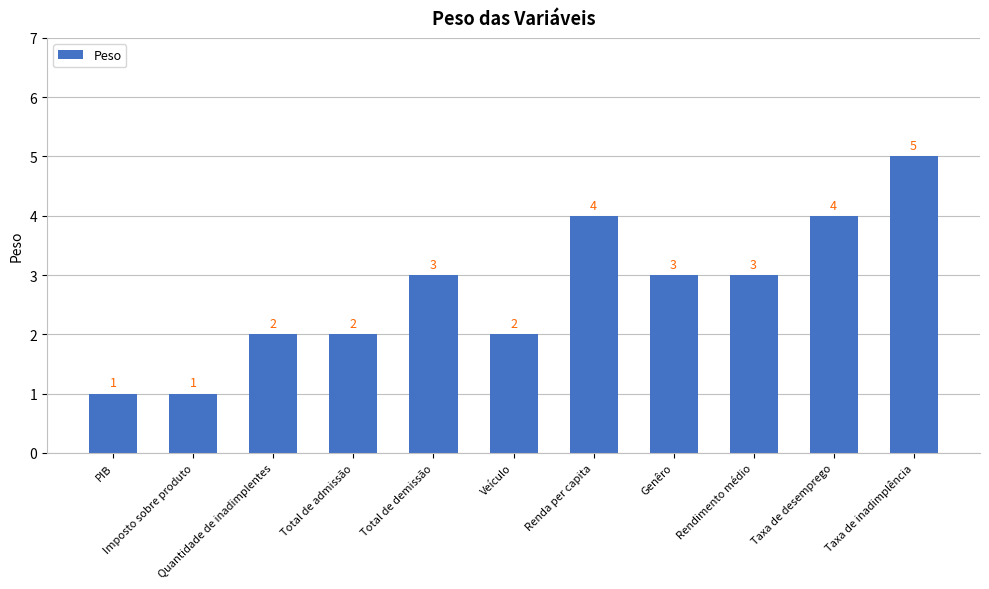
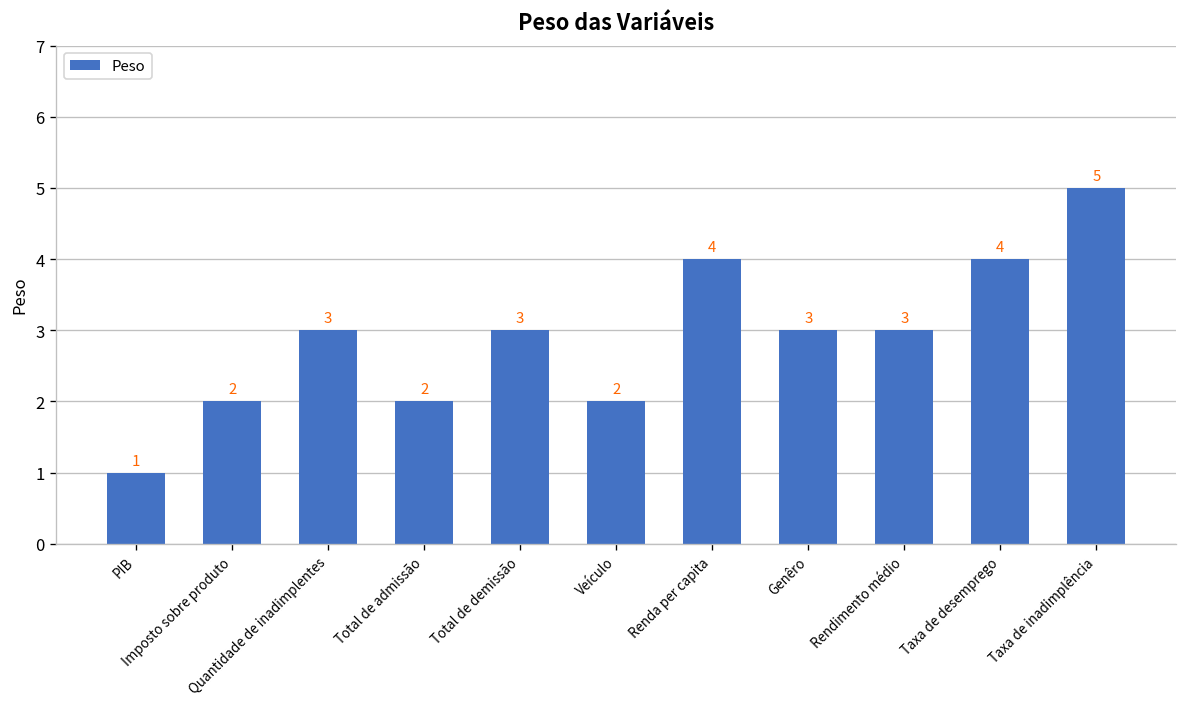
  {
    "PIB": 1,
-   "Imposto sobre produto": 1,
-   "Quantidade de inadimplentes": 2,
+   "Imposto sobre produto": 2,
+   "Quantidade de inadimplentes": 3,
    "Total de admissão": 2,
    "Total de demissão": 3,
    "Veículo": 2,
    "Renda per capita": 4,
    "Genêro": 3,
    "Rendimento médio": 3,
    "Taxa de desemprego": 4,
    "Taxa de inadimplência": 5
  }
